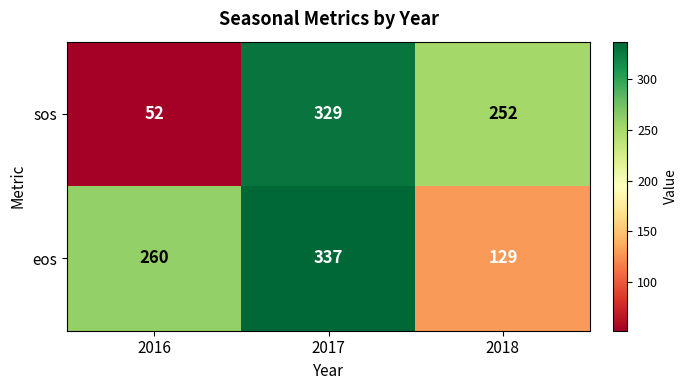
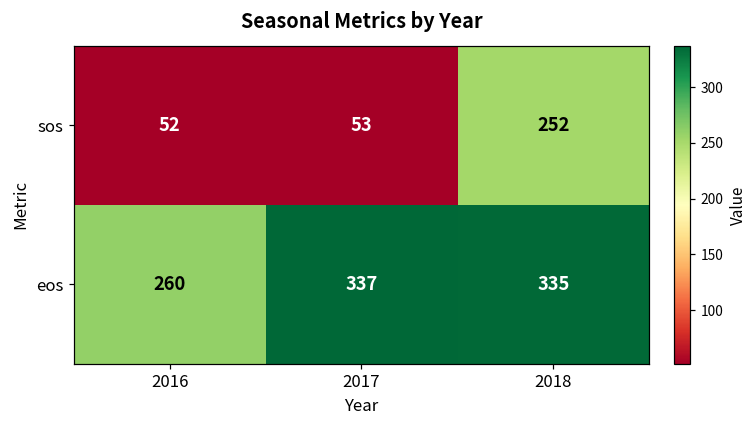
  {
    "sos": {
      "2016": 52,
-     "2017": 329,
+     "2017": 53,
      "2018": 252
    },
    "eos": {
      "2016": 260,
      "2017": 337,
-     "2018": 129
+     "2018": 335
    }
  }
